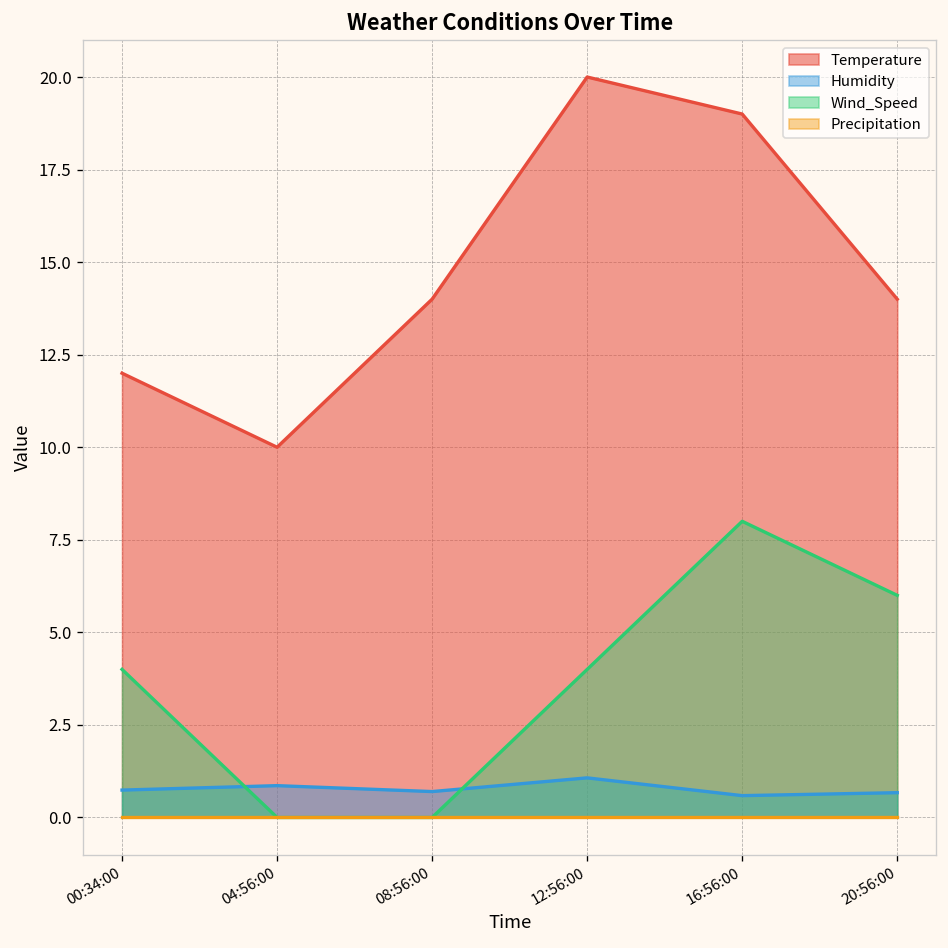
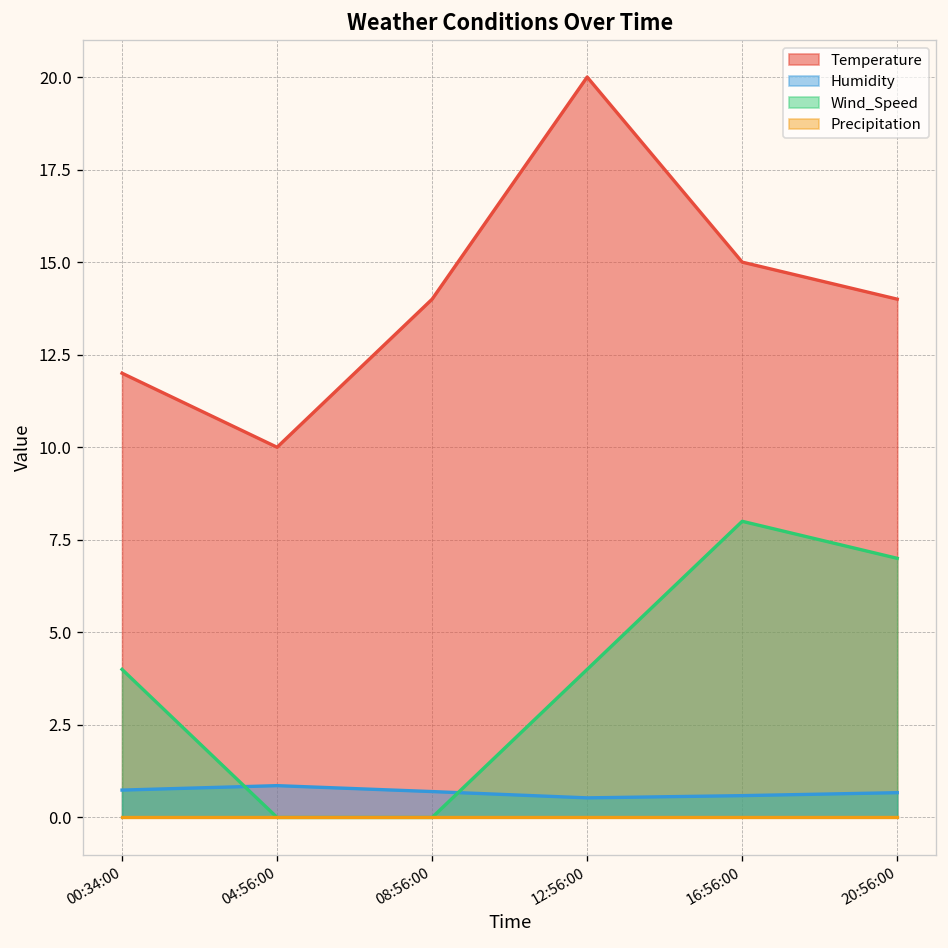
  {
    "Temperature": {
      "00:34:00": 12,
      "04:56:00": 10,
      "08:56:00": 14,
      "12:56:00": 20,
-     "16:56:00": 19,
+     "16:56:00": 15,
      "20:56:00": 14
    },
    "Humidity": {
      "00:34:00": 0.7,
      "04:56:00": 0.9,
      "08:56:00": 0.7,
-     "12:56:00": 1.1,
+     "12:56:00": 0.5,
      "16:56:00": 0.6,
      "20:56:00": 0.7
    },
    "Wind_Speed": {
      "00:34:00": 4,
      "12:56:00": 4,
      "16:56:00": 8,
-     "20:56:00": 6
+     "20:56:00": 7
    },
    "Precipitation": {
      "00:34:00": 0.0,
      "12:56:00": 0.0,
      "16:56:00": 0.0,
      "20:56:00": 0.0
    }
  }
